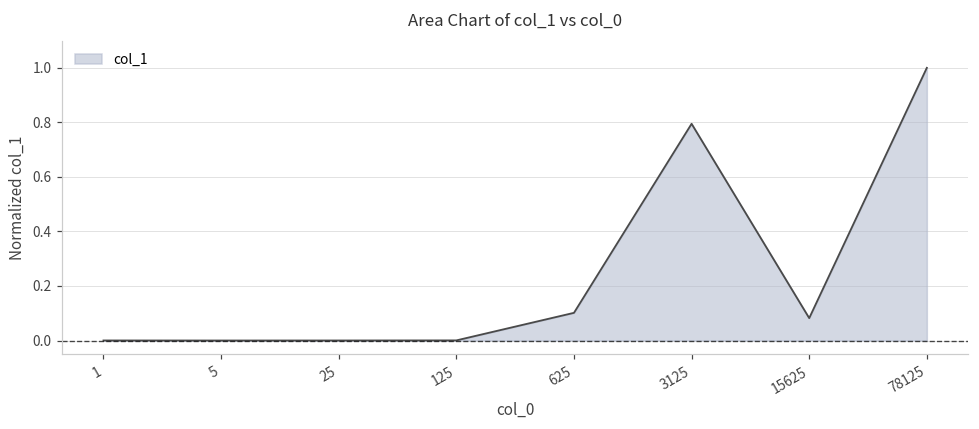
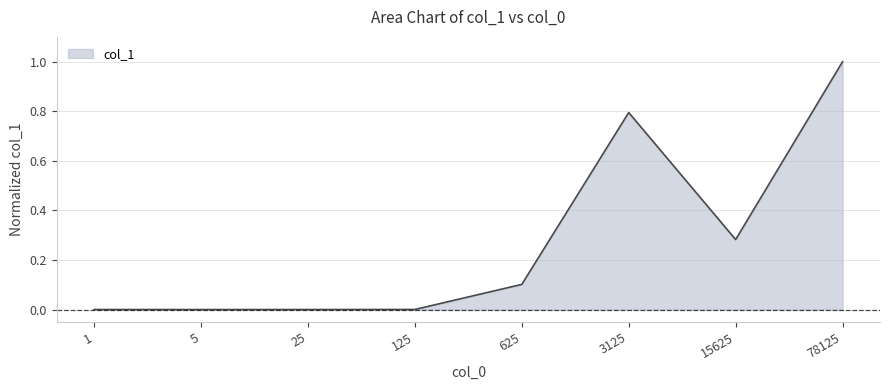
  {
    "1": 0.00,
    "5": 0.00,
    "25": 0.00,
    "125": 0.00,
    "625": 0.10,
    "3125": 0.79,
-   "15625": 0.08,
+   "15625": 0.28,
    "78125": 1.00
  }
